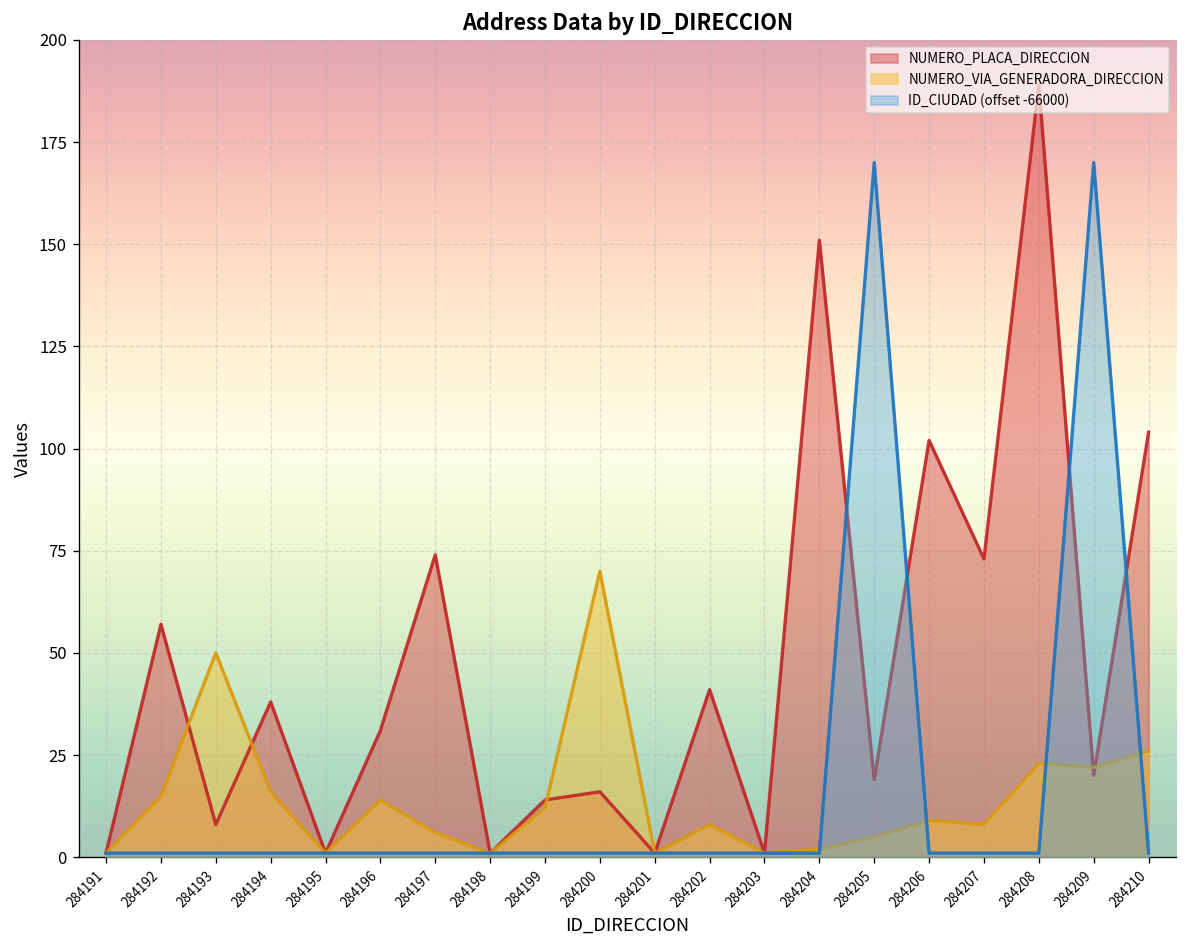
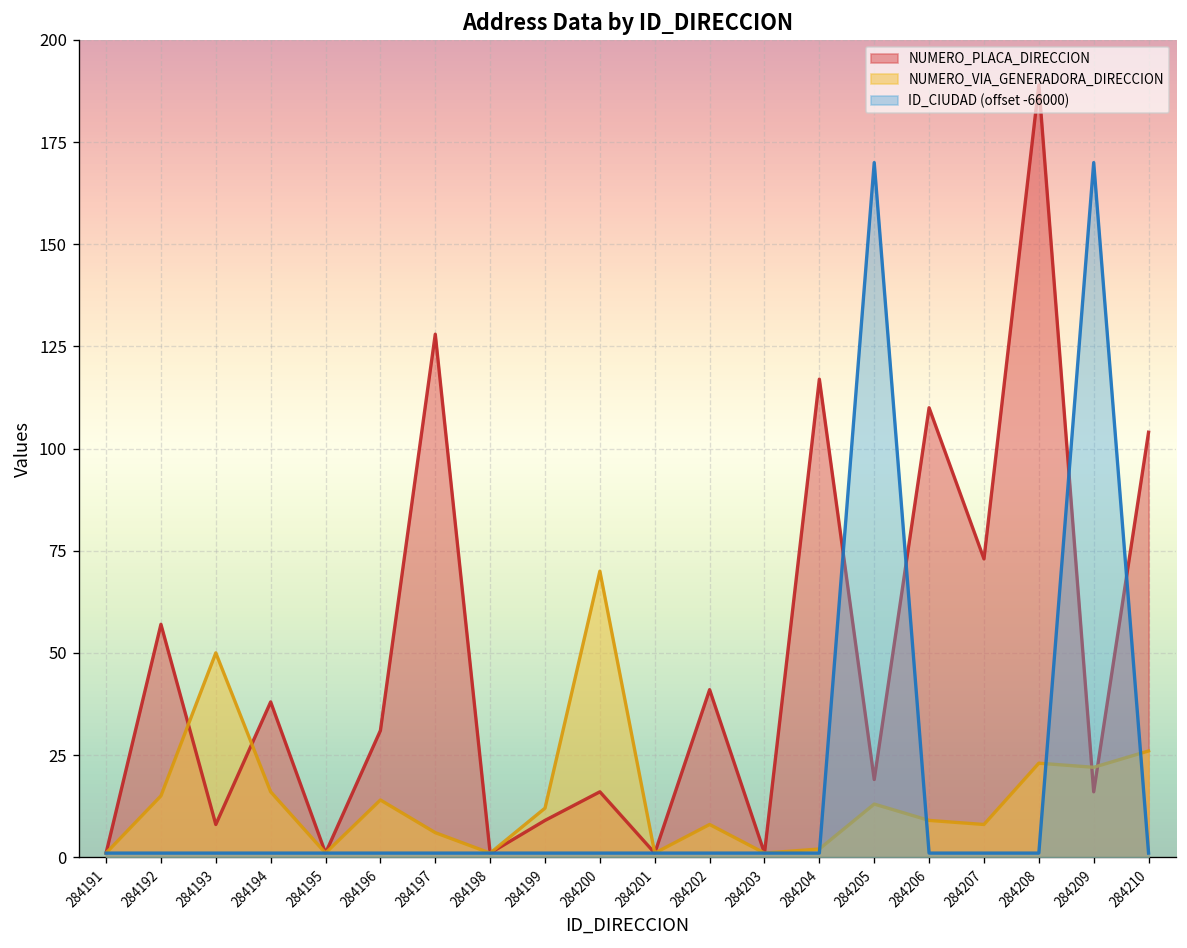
  {
    "NUMERO_PLACA_DIRECCION": {
      "284192": 57,
      "284193": 8,
      "284194": 38,
      "284196": 31,
-     "284197": 74,
-     "284199": 14,
+     "284197": 128,
+     "284199": 9,
      "284200": 16,
      "284202": 41,
-     "284204": 151,
+     "284204": 117,
      "284205": 19,
-     "284206": 102,
+     "284206": 110,
      "284207": 73,
-     "284209": 20,
+     "284209": 16,
      "284210": 104
    },
    "NUMERO_VIA_GENERADORA_DIRECCION": {
      "284192": 15,
      "284193": 50,
      "284194": 16,
      "284196": 14,
      "284197": 6,
      "284199": 12,
      "284200": 70,
      "284202": 8,
      "284204": 2,
-     "284205": 5,
+     "284205": 13,
      "284206": 9,
      "284207": 8,
      "284208": 23,
      "284209": 22,
      "284210": 26
    },
    "ID_CIUDAD (offset -66000)": {
      "284192": 1,
      "284193": 1,
      "284194": 1,
      "284196": 1,
      "284197": 1,
      "284199": 1,
      "284200": 1,
      "284202": 1,
      "284204": 1,
      "284205": 170,
      "284206": 1,
      "284207": 1,
      "284208": 1,
      "284209": 170,
      "284210": 1
    }
  }
